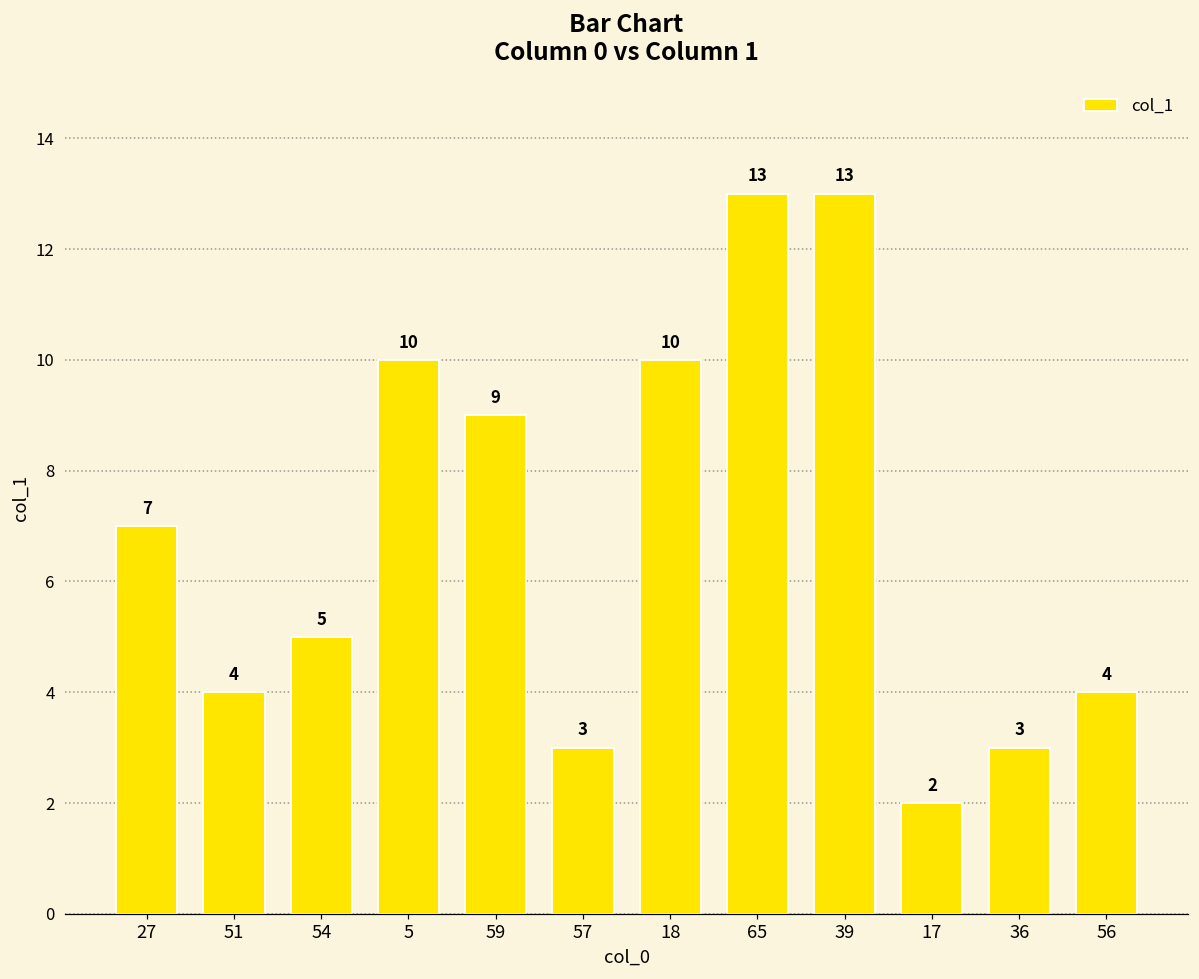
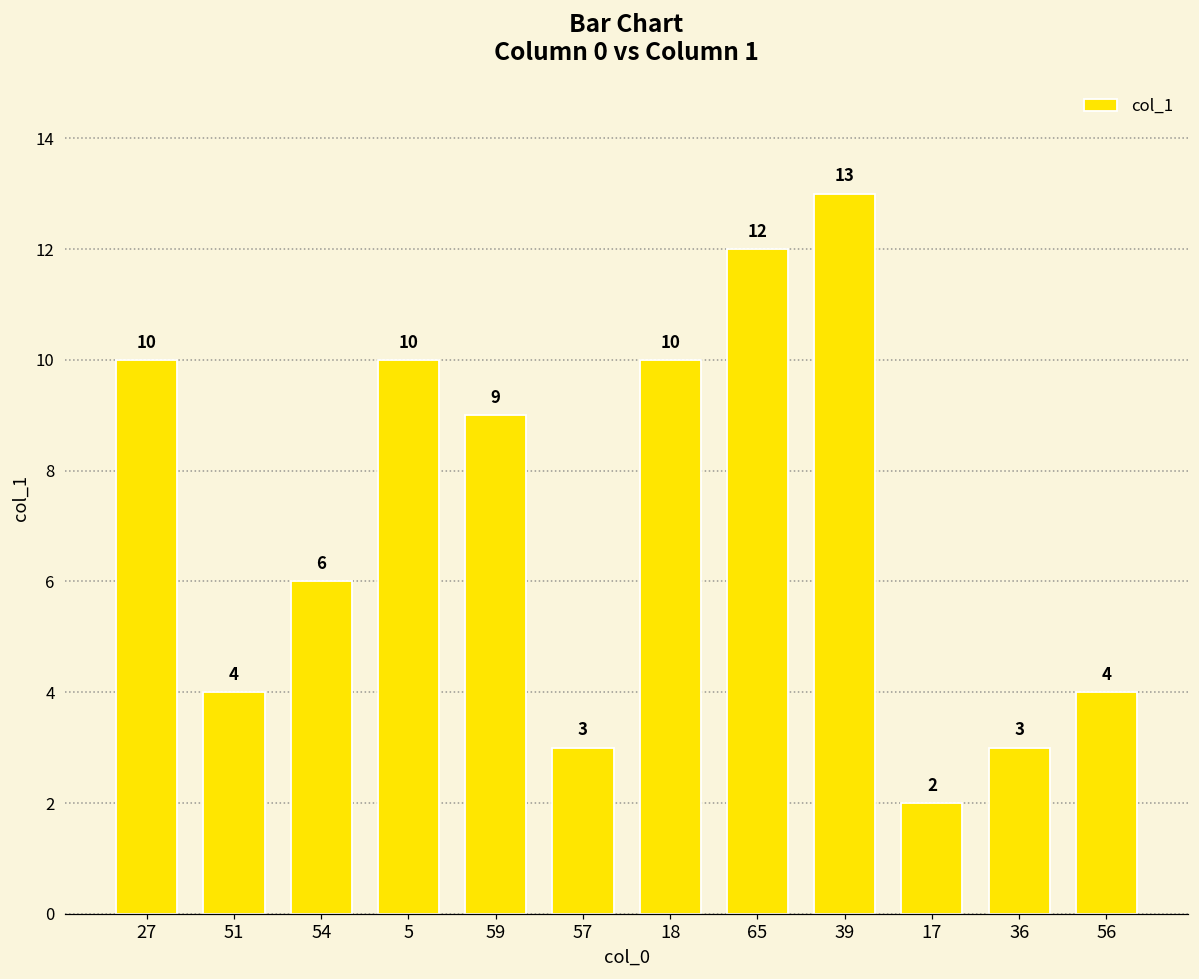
  {
-   "27": 7,
+   "27": 10,
    "51": 4,
-   "54": 5,
+   "54": 6,
    "5": 10,
    "59": 9,
    "57": 3,
    "18": 10,
-   "65": 13,
+   "65": 12,
    "39": 13,
    "17": 2,
    "36": 3,
    "56": 4
  }
